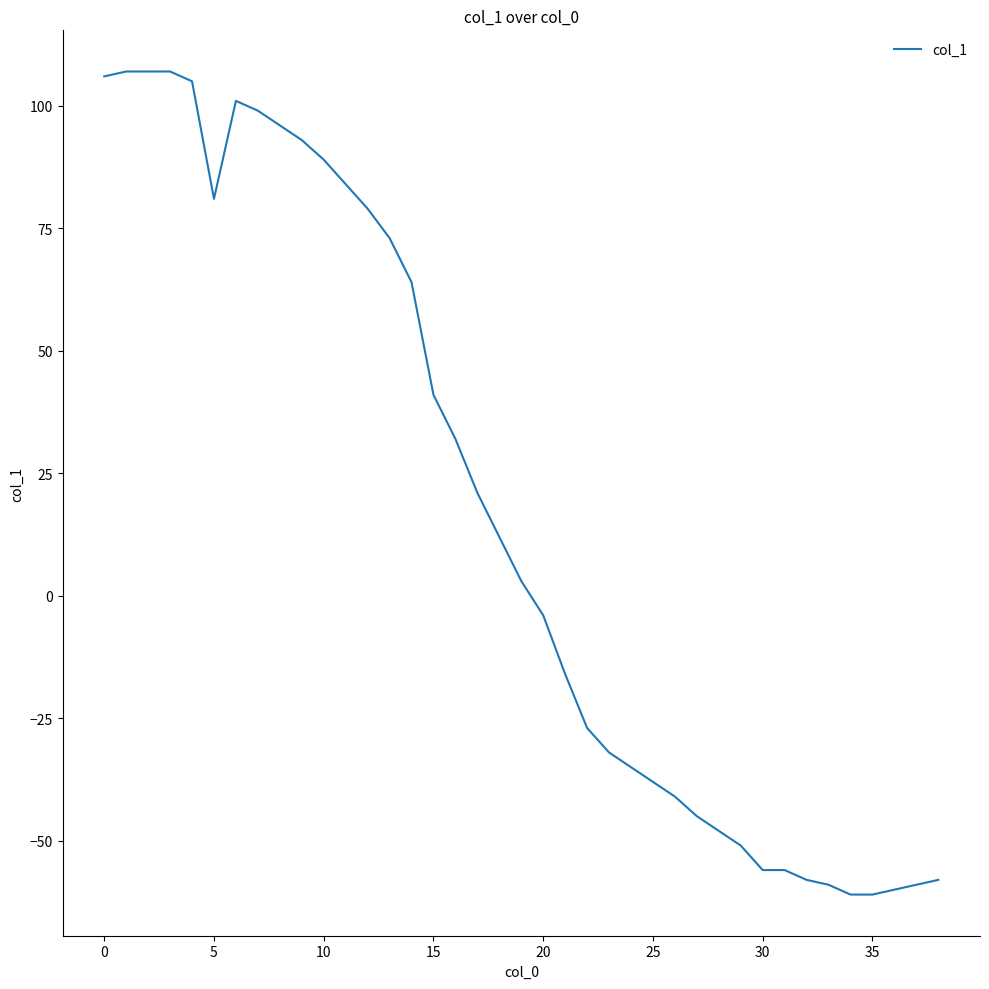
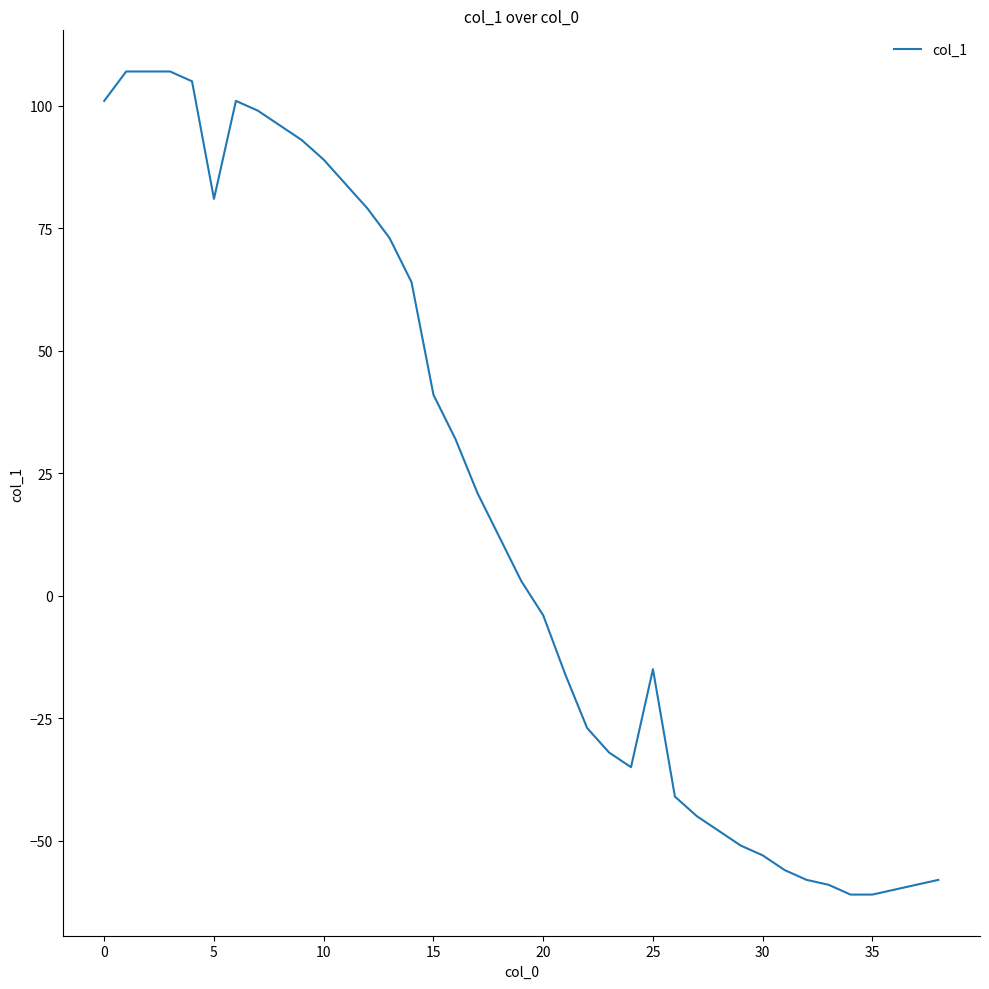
  {
-   "0": 106,
+   "0": 101,
    "5": 81,
    "10": 89,
    "15": 41,
    "20": -4,
-   "25": -38,
-   "30": -56,
+   "25": -15,
+   "30": -53,
    "35": -61
  }
